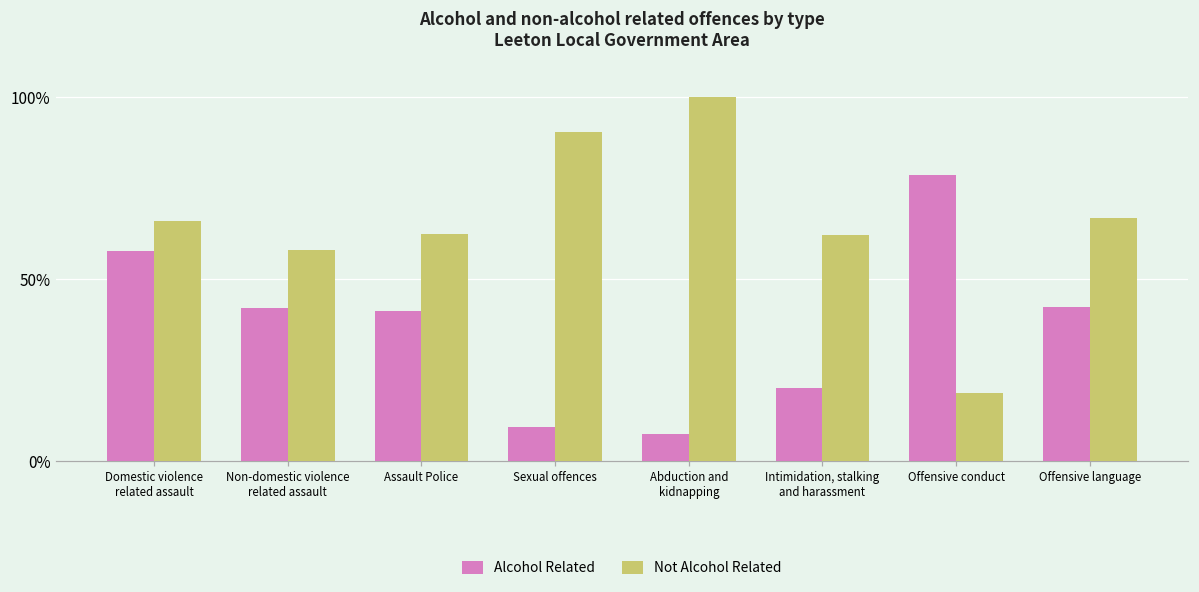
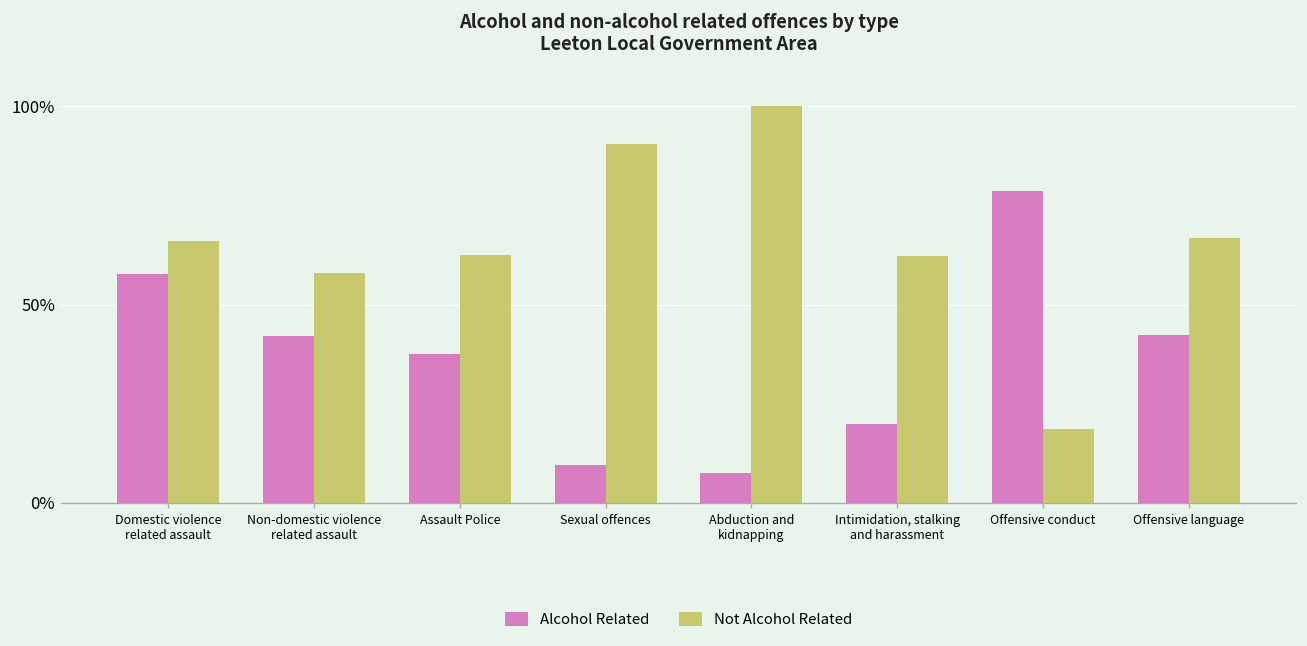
  {
    "Alcohol Related": {
      "Domestic violence related assault": "58%",
      "Non-domestic violence related assault": "42%",
-     "Assault Police": "41%",
+     "Assault Police": "38%",
      "Sexual offences": "9%",
      "Abduction and kidnapping": "8%",
      "Intimidation, stalking and harassment": "20%",
      "Offensive conduct": "79%",
      "Offensive language": "42%"
    },
    "Not Alcohol Related": {
      "Domestic violence related assault": "66%",
      "Non-domestic violence related assault": "58%",
      "Assault Police": "63%",
      "Sexual offences": "91%",
      "Abduction and kidnapping": "100%",
      "Intimidation, stalking and harassment": "62%",
      "Offensive conduct": "19%",
      "Offensive language": "67%"
    }
  }
